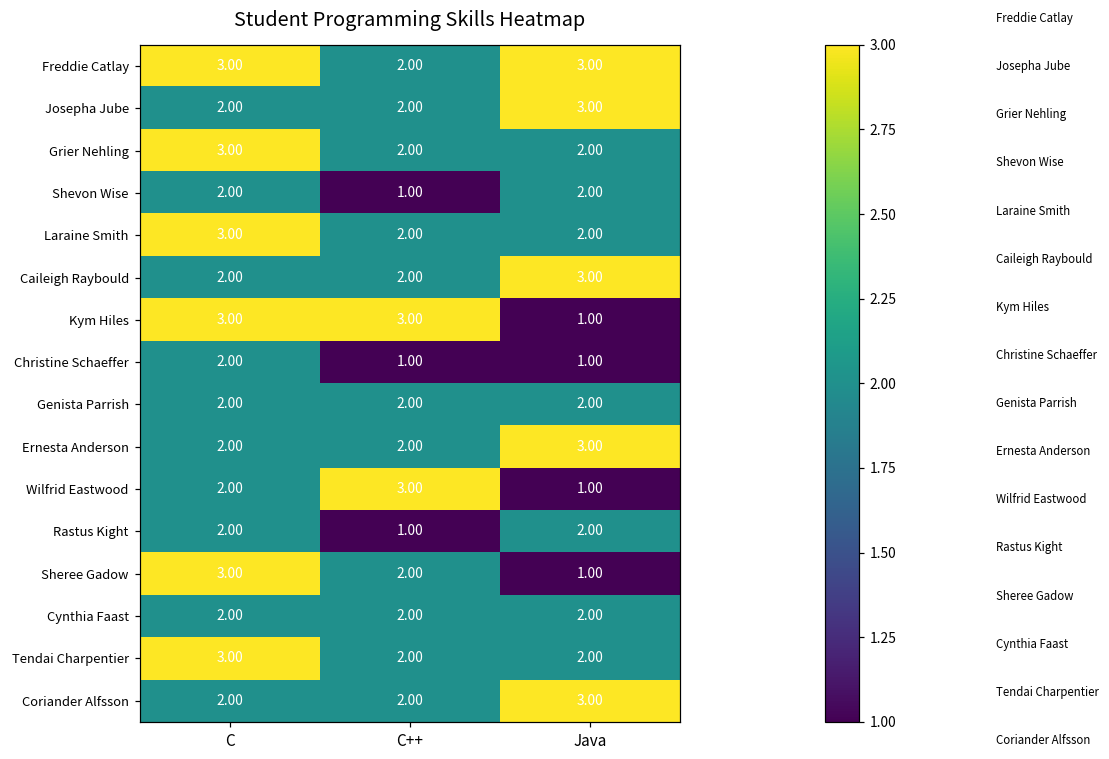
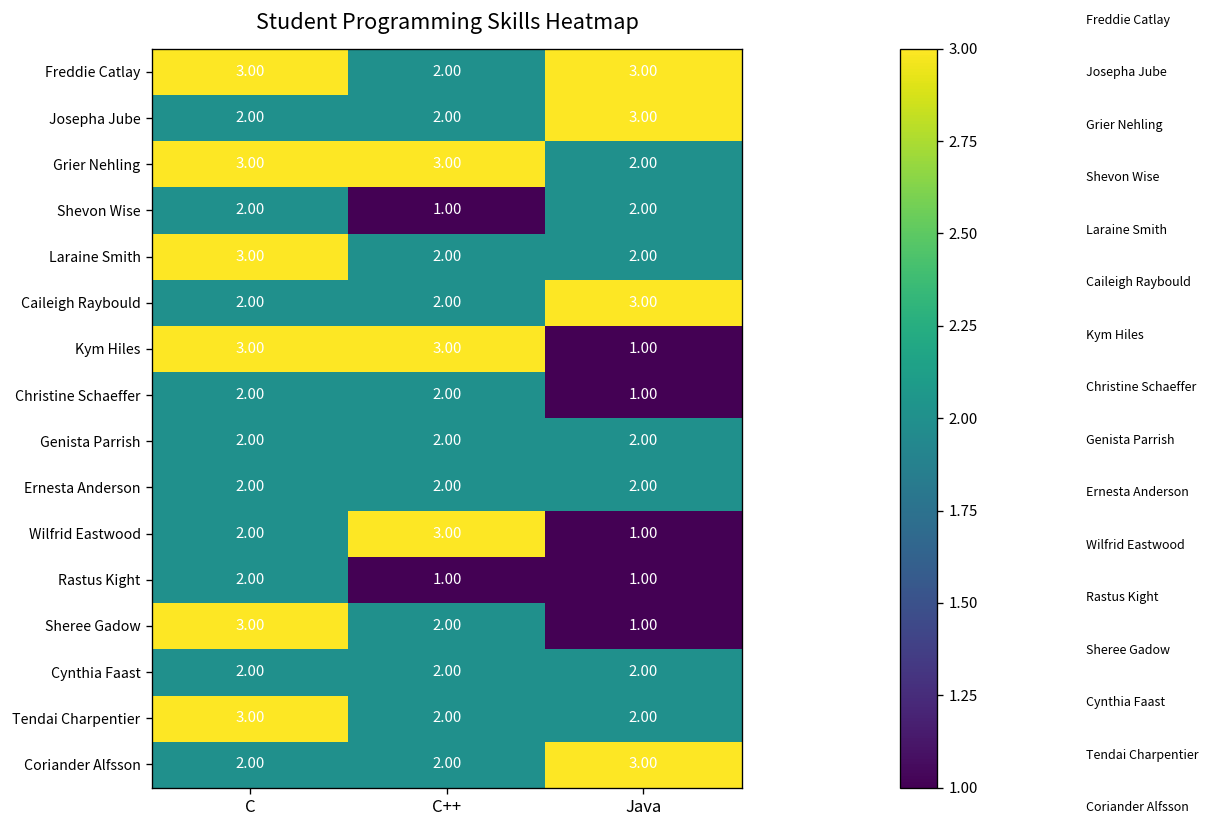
  {
    "Freddie Catlay": {
      "C": 3.00,
      "C++": 2.00,
      "Java": 3.00
    },
    "Josepha Jube": {
      "C": 2.00,
      "C++": 2.00,
      "Java": 3.00
    },
    "Grier Nehling": {
      "C": 3.00,
-     "C++": 2.00,
+     "C++": 3.00,
      "Java": 2.00
    },
    "Shevon Wise": {
      "C": 2.00,
      "C++": 1.00,
      "Java": 2.00
    },
    "Laraine Smith": {
      "C": 3.00,
      "C++": 2.00,
      "Java": 2.00
    },
    "Caileigh Raybould": {
      "C": 2.00,
      "C++": 2.00,
      "Java": 3.00
    },
    "Kym Hiles": {
      "C": 3.00,
      "C++": 3.00,
      "Java": 1.00
    },
    "Christine Schaeffer": {
      "C": 2.00,
-     "C++": 1.00,
+     "C++": 2.00,
      "Java": 1.00
    },
    "Genista Parrish": {
      "C": 2.00,
      "C++": 2.00,
      "Java": 2.00
    },
    "Ernesta Anderson": {
      "C": 2.00,
      "C++": 2.00,
-     "Java": 3.00
+     "Java": 2.00
    },
    "Wilfrid Eastwood": {
      "C": 2.00,
      "C++": 3.00,
      "Java": 1.00
    },
    "Rastus Kight": {
      "C": 2.00,
      "C++": 1.00,
-     "Java": 2.00
+     "Java": 1.00
    },
    "Sheree Gadow": {
      "C": 3.00,
      "C++": 2.00,
      "Java": 1.00
    },
    "Cynthia Faast": {
      "C": 2.00,
      "C++": 2.00,
      "Java": 2.00
    },
    "Tendai Charpentier": {
      "C": 3.00,
      "C++": 2.00,
      "Java": 2.00
    },
    "Coriander Alfsson": {
      "C": 2.00,
      "C++": 2.00,
      "Java": 3.00
    }
  }
